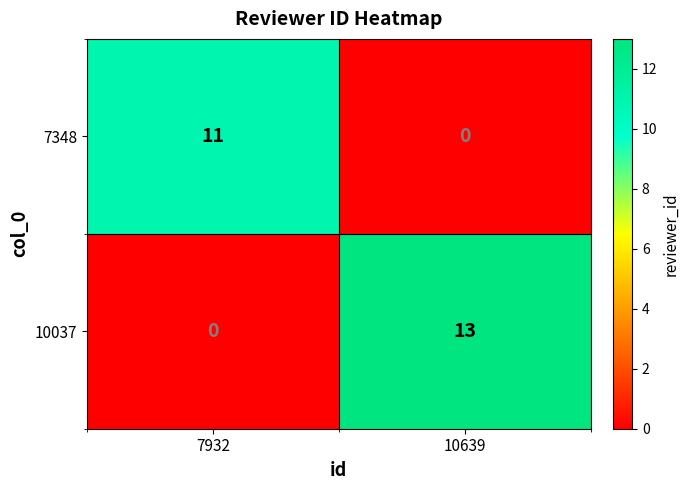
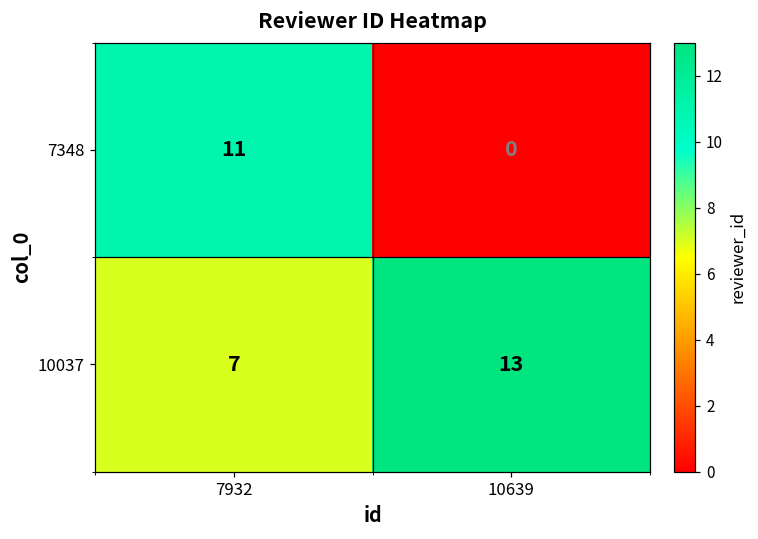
  {
    "7348": {
      "7932": 11,
      "10639": 0
    },
    "10037": {
-     "7932": 0,
+     "7932": 7,
      "10639": 13
    }
  }
